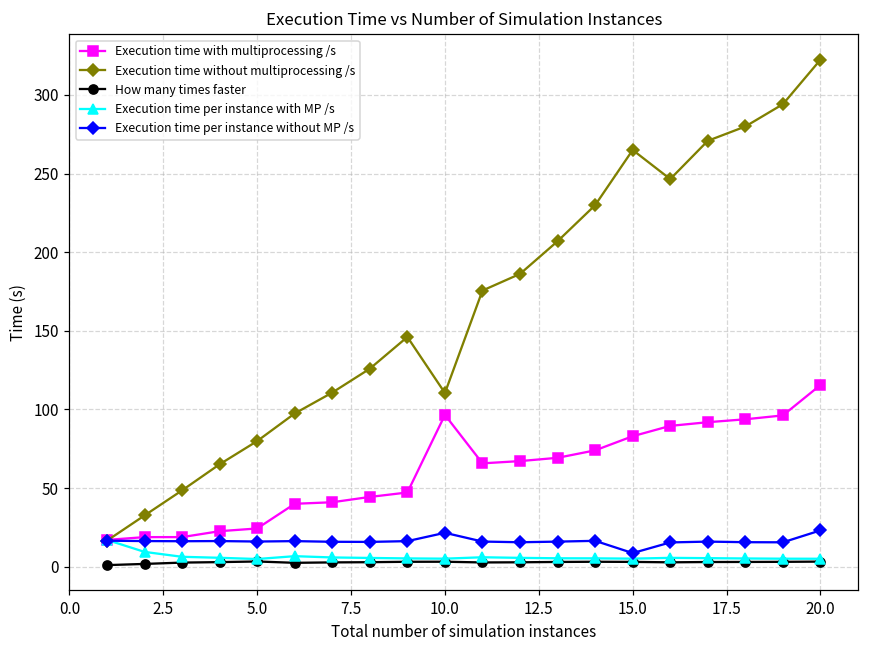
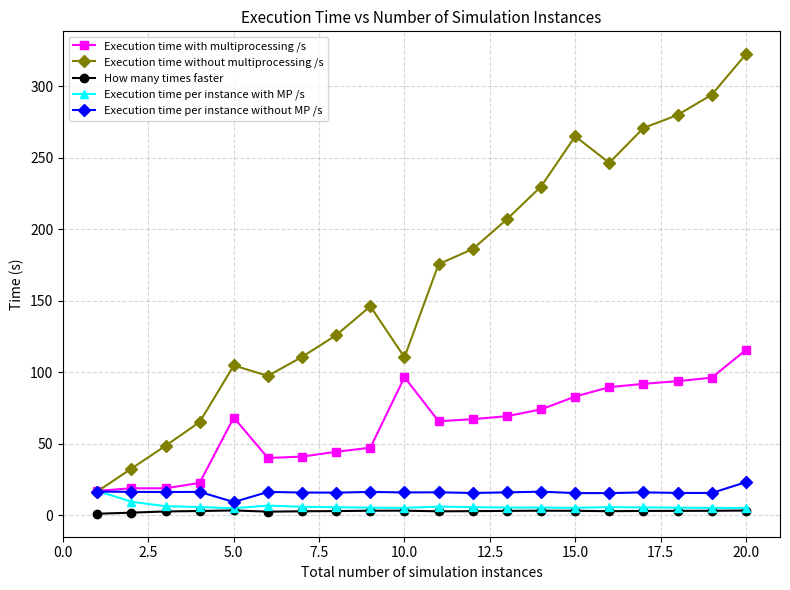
  {
    "Execution time with multiprocessing /s": {
-     "5.0": 24,
+     "5.0": 68,
      "10.0": 96,
      "15.0": 83,
      "20.0": 116
    },
    "Execution time without multiprocessing /s": {
-     "5.0": 80,
+     "5.0": 105,
      "10.0": 110,
      "15.0": 265,
      "20.0": 322
    },
    "How many times faster": {
      "10.0": 3,
      "15.0": 3,
      "20.0": 3
    },
    "Execution time per instance with MP /s": {
      "10.0": 5,
      "15.0": 5,
      "20.0": 5
    },
    "Execution time per instance without MP /s": {
-     "5.0": 16,
-     "10.0": 22,
-     "15.0": 9,
+     "5.0": 9,
+     "10.0": 16,
+     "15.0": 15,
      "20.0": 23
    }
  }
